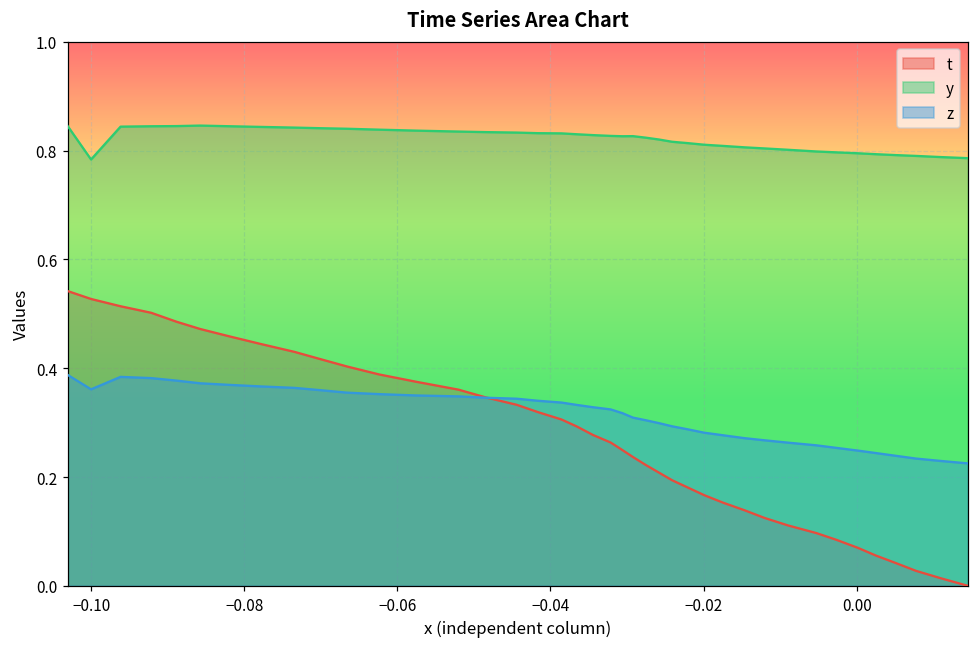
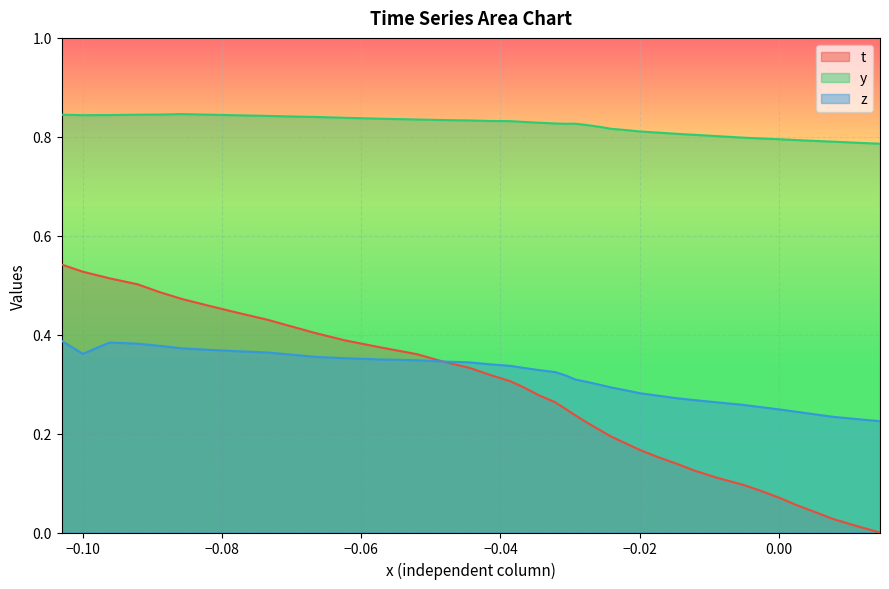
  {
    "t": {
      "−0.10": 0.53
    },
    "y": {
-     "−0.10": 0.78
+     "−0.10": 0.84
    },
    "z": {
      "−0.10": 0.36
    }
  }
